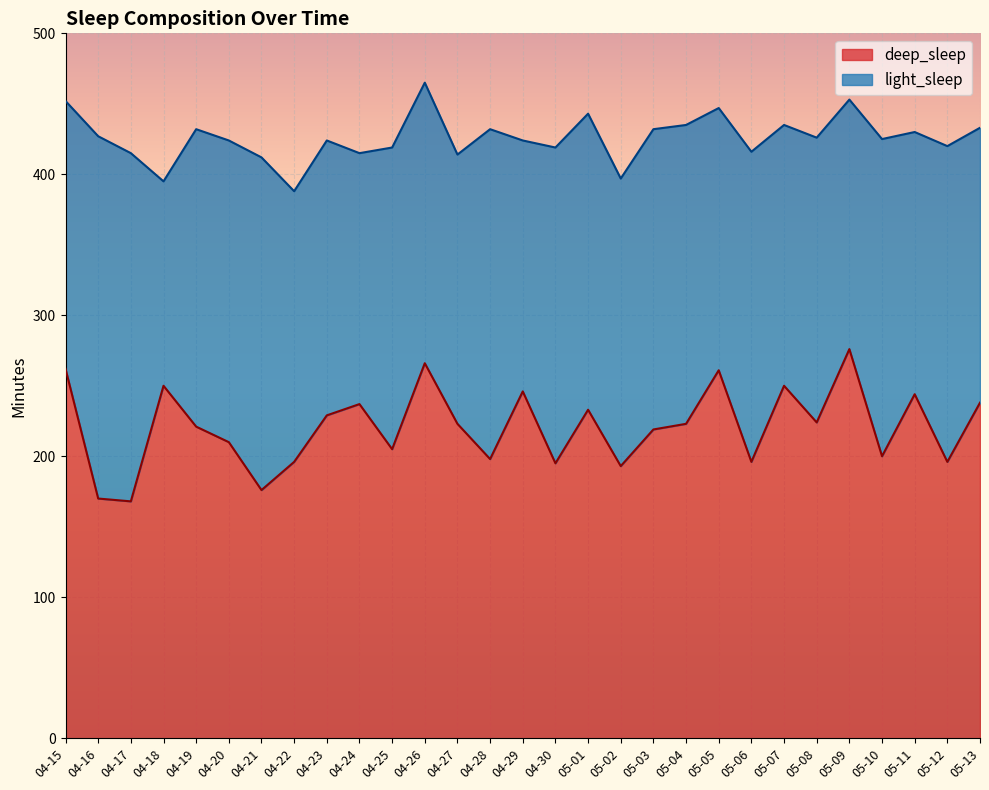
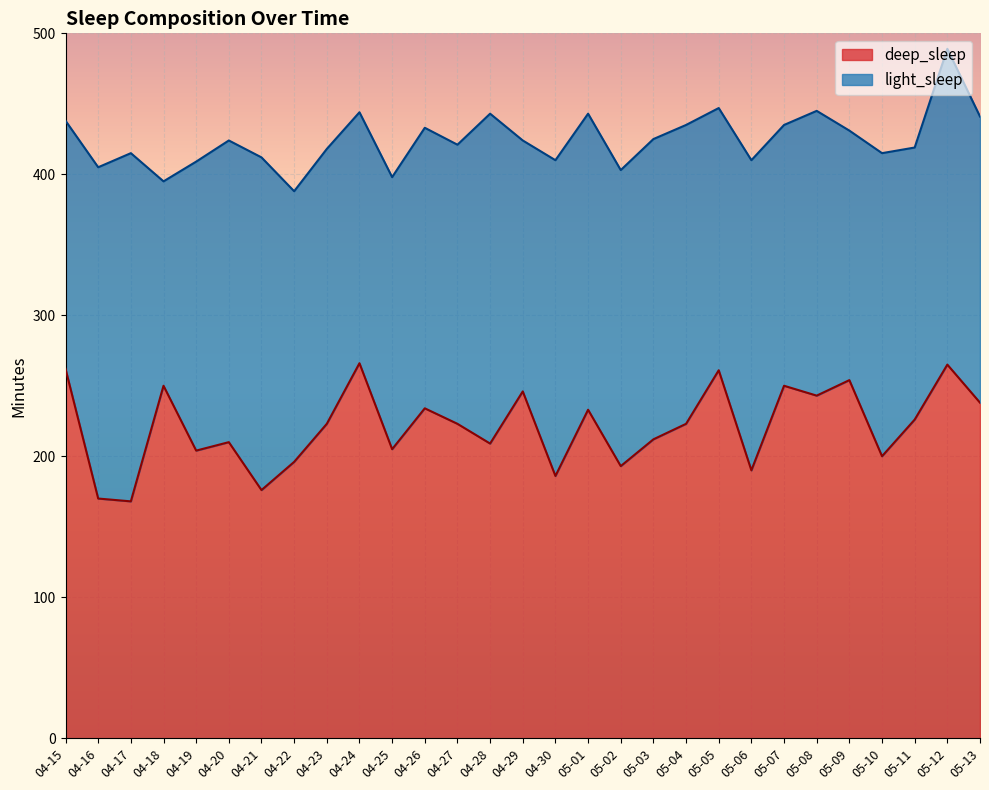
  {
    "deep_sleep": {
      "04-15": 262,
      "04-16": 170,
      "04-17": 168,
      "04-18": 250,
-     "04-19": 221,
+     "04-19": 204,
      "04-20": 210,
      "04-21": 176,
      "04-22": 196,
-     "04-23": 229,
-     "04-24": 237,
+     "04-23": 223,
+     "04-24": 266,
      "04-25": 205,
-     "04-26": 266,
+     "04-26": 234,
      "04-27": 223,
-     "04-28": 198,
+     "04-28": 209,
      "04-29": 246,
-     "04-30": 195,
+     "04-30": 186,
      "05-01": 233,
      "05-02": 193,
-     "05-03": 219,
+     "05-03": 212,
      "05-04": 223,
      "05-05": 261,
-     "05-06": 196,
+     "05-06": 190,
      "05-07": 250,
-     "05-08": 224,
-     "05-09": 276,
+     "05-08": 243,
+     "05-09": 254,
      "05-10": 200,
-     "05-11": 244,
-     "05-12": 196,
+     "05-11": 226,
+     "05-12": 265,
      "05-13": 238
    },
    "light_sleep": {
-     "04-15": 190,
-     "04-16": 257,
+     "04-15": 176,
+     "04-16": 235,
      "04-17": 247,
      "04-18": 145,
-     "04-19": 211,
+     "04-19": 205,
      "04-20": 214,
      "04-21": 236,
      "04-22": 192,
      "04-23": 195,
      "04-24": 178,
-     "04-25": 214,
+     "04-25": 193,
      "04-26": 199,
-     "04-27": 191,
+     "04-27": 198,
      "04-28": 234,
      "04-29": 178,
      "04-30": 224,
      "05-01": 210,
-     "05-02": 204,
+     "05-02": 210,
      "05-03": 213,
      "05-04": 212,
      "05-05": 186,
      "05-06": 220,
      "05-07": 185,
      "05-08": 202,
      "05-09": 177,
-     "05-10": 225,
-     "05-11": 186,
-     "05-13": 195
+     "05-10": 215,
+     "05-11": 193,
+     "05-13": 203
    }
  }
